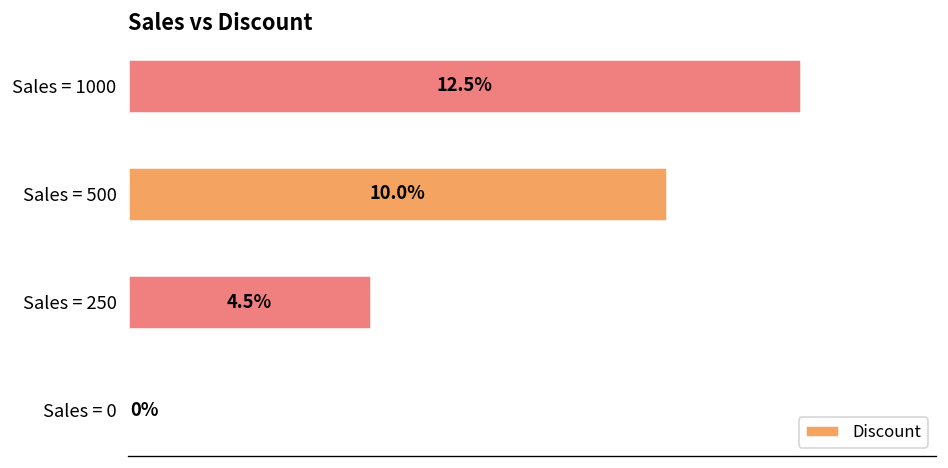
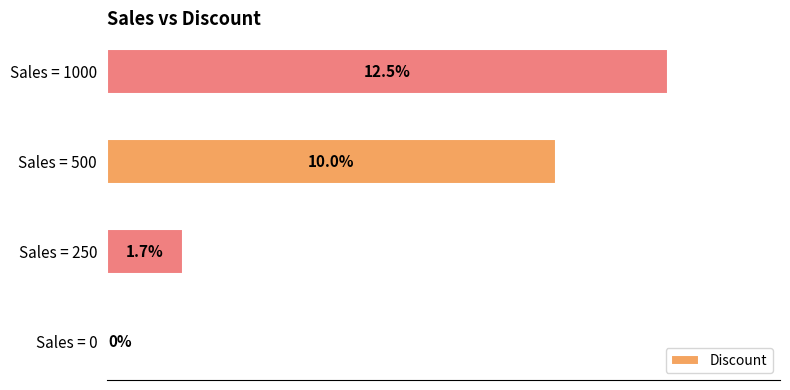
  {
    "Sales = 1000": "12.5%",
    "Sales = 500": "10.0%",
-   "Sales = 250": "4.5%",
+   "Sales = 250": "1.7%",
    "Sales = 0": "0%"
  }
